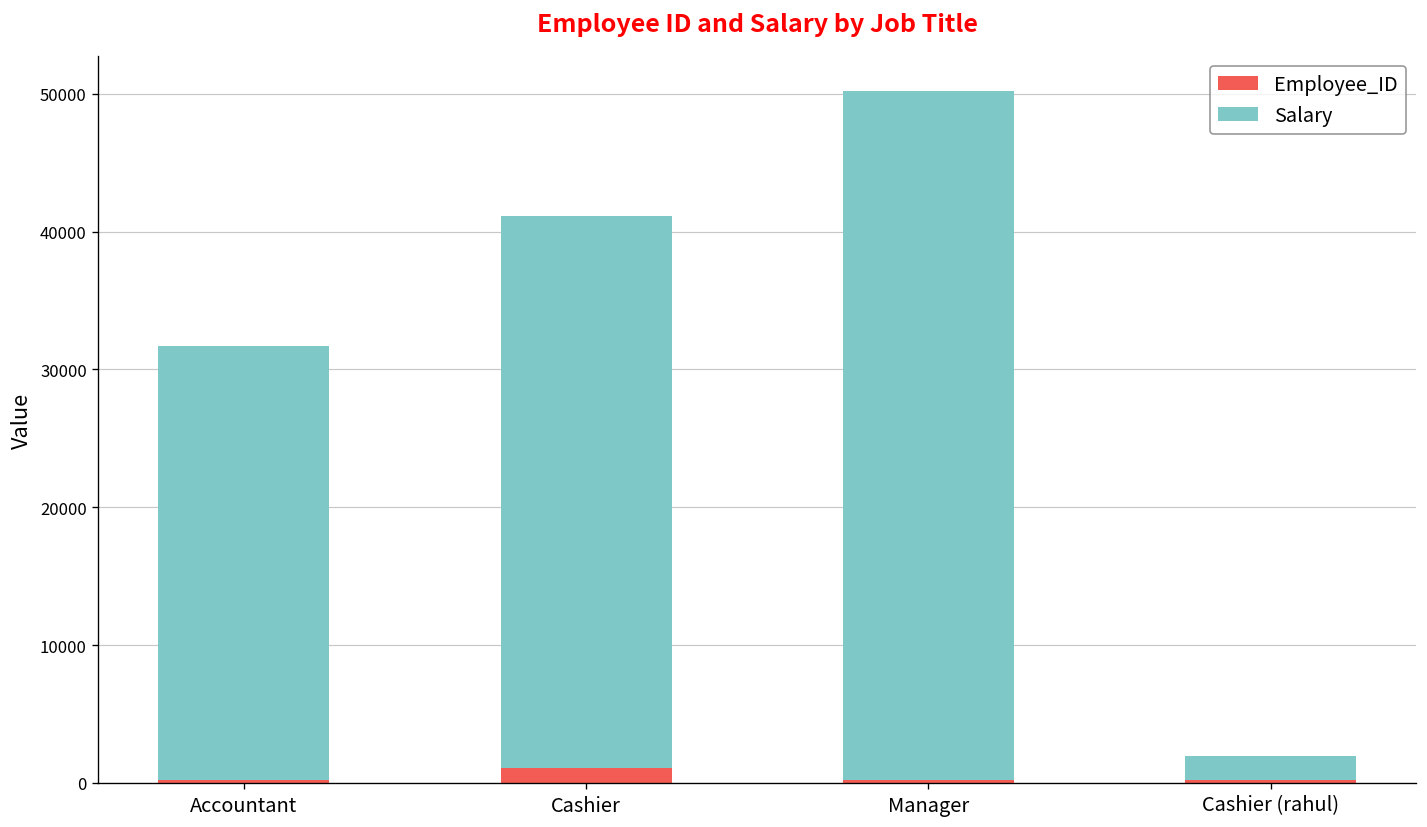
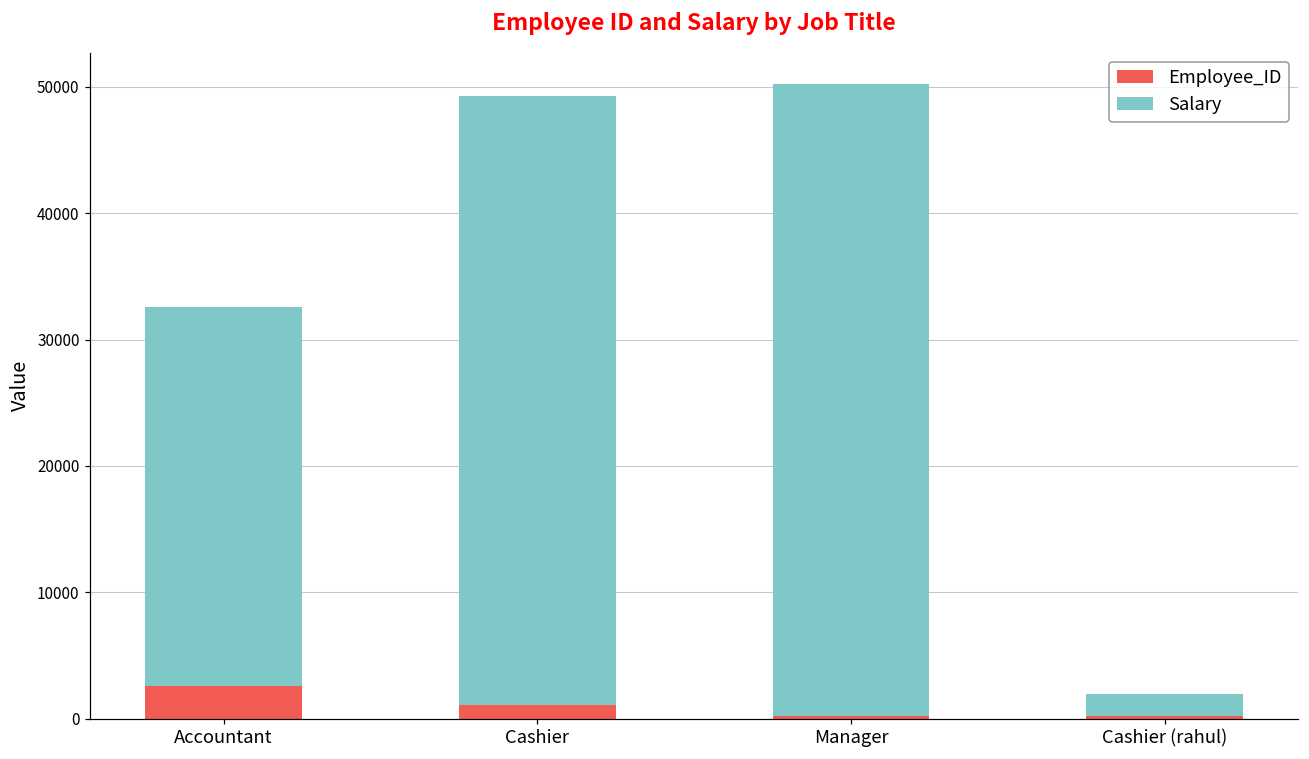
  {
    "Employee_ID": {
-     "Accountant": 200,
+     "Accountant": 2500,
      "Cashier": 1100
    },
    "Salary": {
-     "Accountant": 31500,
-     "Cashier": 40000,
+     "Accountant": 30000,
+     "Cashier": 48100,
      "Manager": 50000,
      "Cashier (rahul)": 1800
    }
  }
